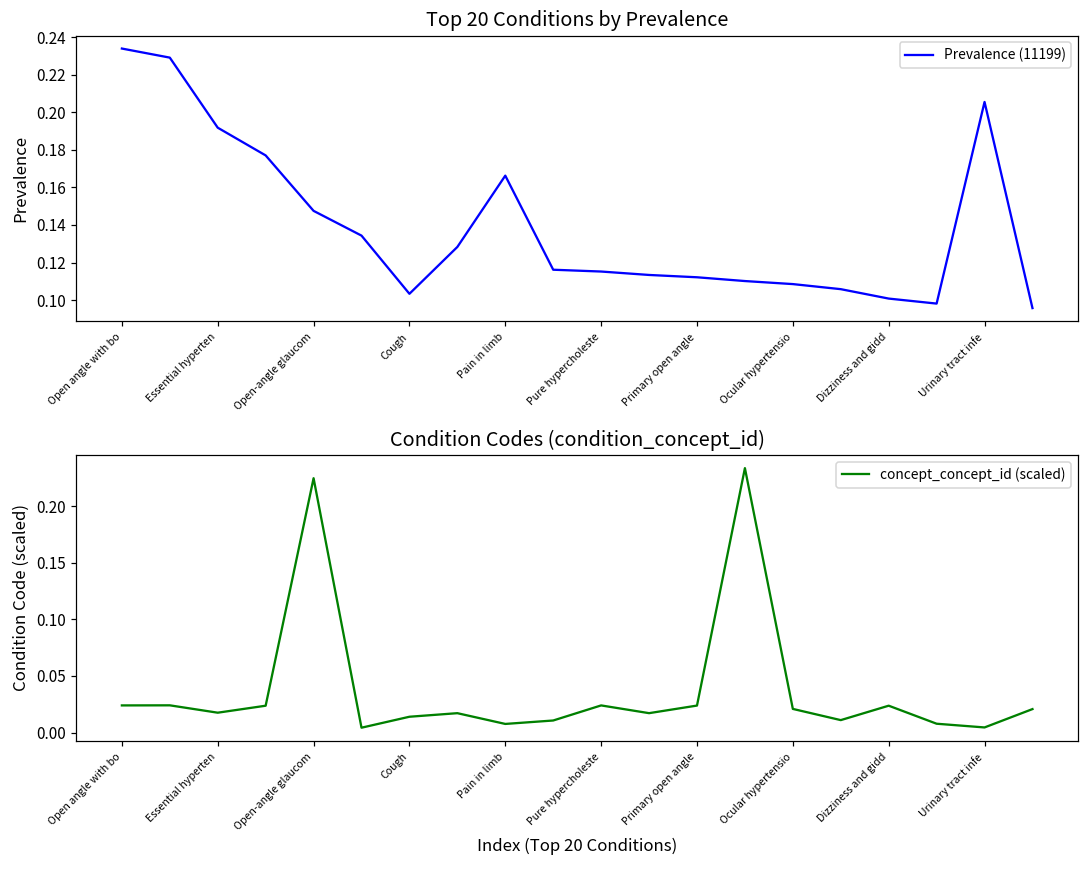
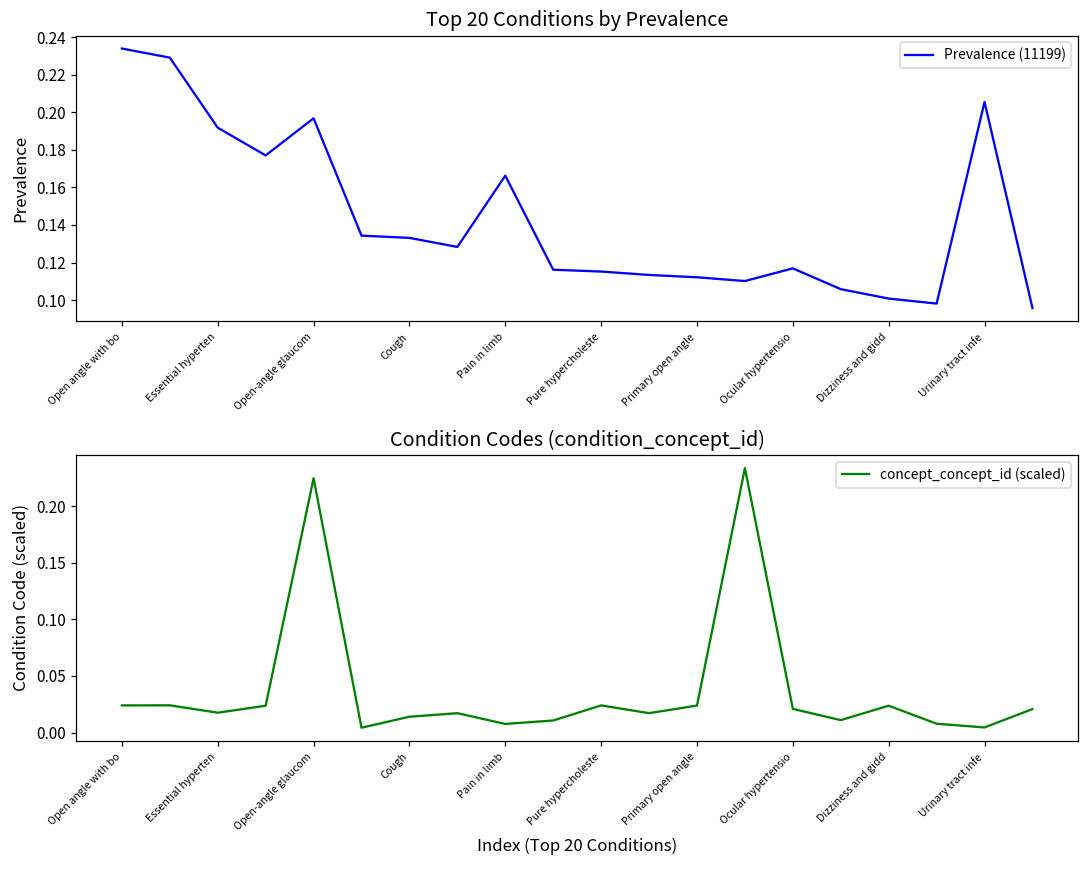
  {
    "Top 20 Conditions by Prevalence": {
      "Open angle with bo": 0.234,
      "Essential hyperten": 0.192,
-     "Open-angle glaucom": 0.148,
-     "Cough": 0.103,
+     "Open-angle glaucom": 0.197,
+     "Cough": 0.133,
      "Pain in limb": 0.166,
      "Pure hypercholeste": 0.115,
      "Primary open angle": 0.112,
-     "Ocular hypertensio": 0.109,
+     "Ocular hypertensio": 0.117,
      "Dizziness and gidd": 0.101,
      "Urinary tract infe": 0.205
    },
    "Condition Codes (condition_concept_id)": {
      "Open angle with bo": 0.024,
      "Essential hyperten": 0.018,
      "Open-angle glaucom": 0.225,
      "Cough": 0.014,
      "Pain in limb": 0.008,
      "Pure hypercholeste": 0.024,
      "Primary open angle": 0.024,
      "Ocular hypertensio": 0.021,
      "Dizziness and gidd": 0.024,
      "Urinary tract infe": 0.004
    }
  }
